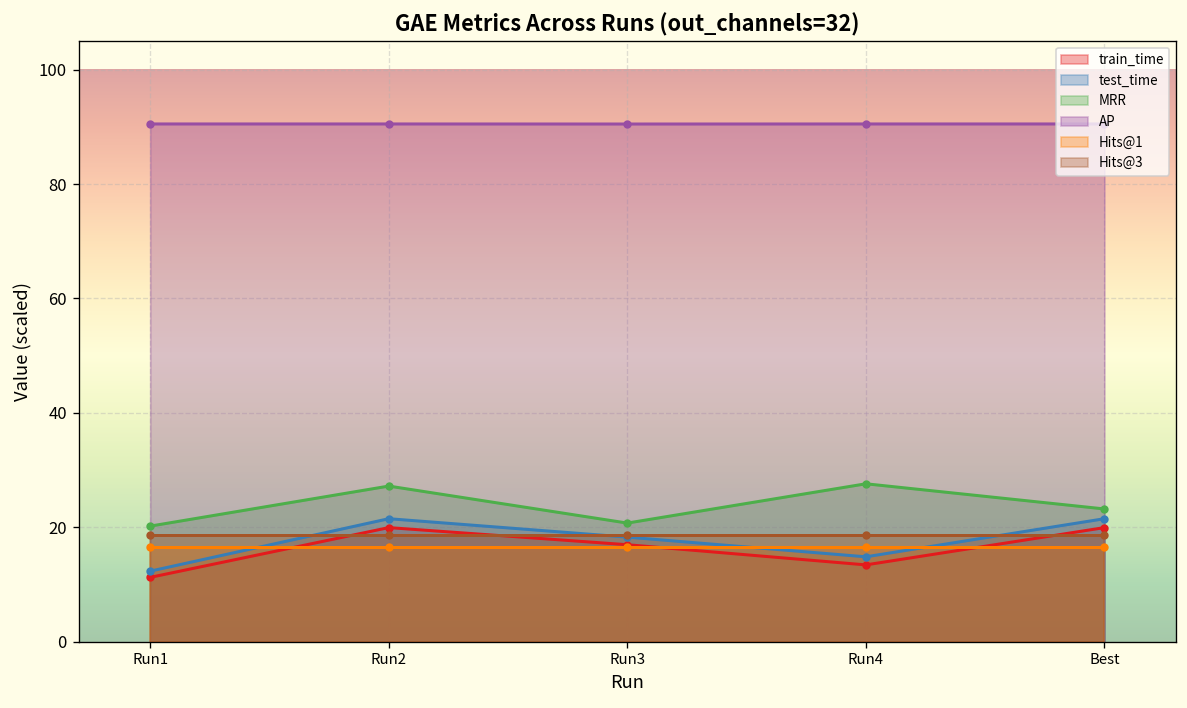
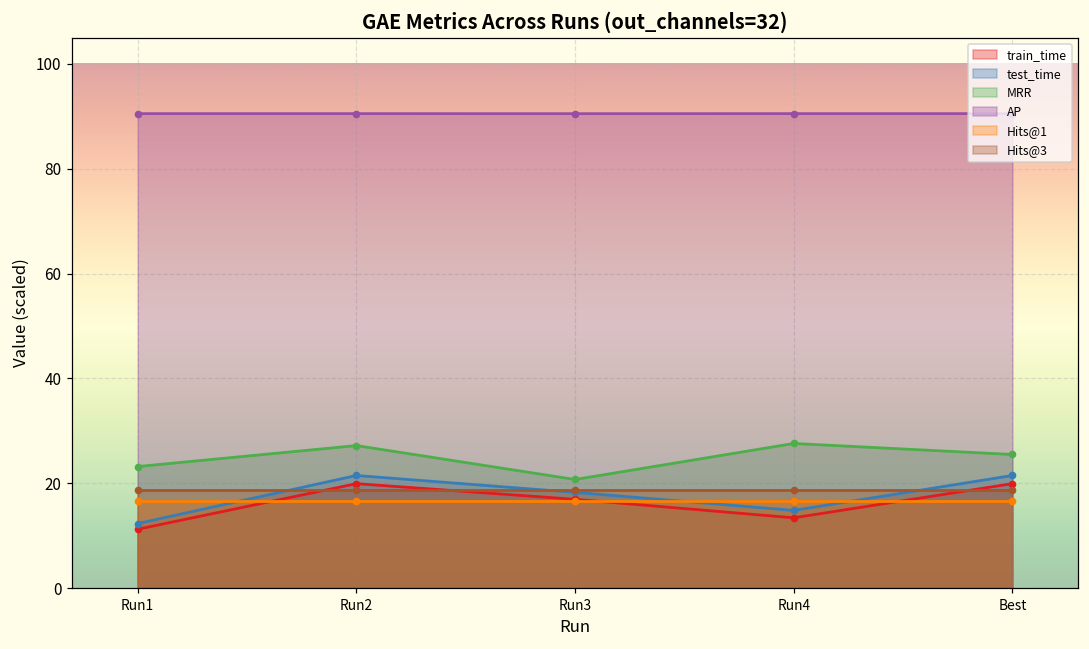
  {
    "MRR": {
-     "Run1": 20,
+     "Run1": 23,
      "Run2": 27,
      "Run3": 21,
      "Run4": 28,
-     "Best": 23
+     "Best": 26
    }
  }
